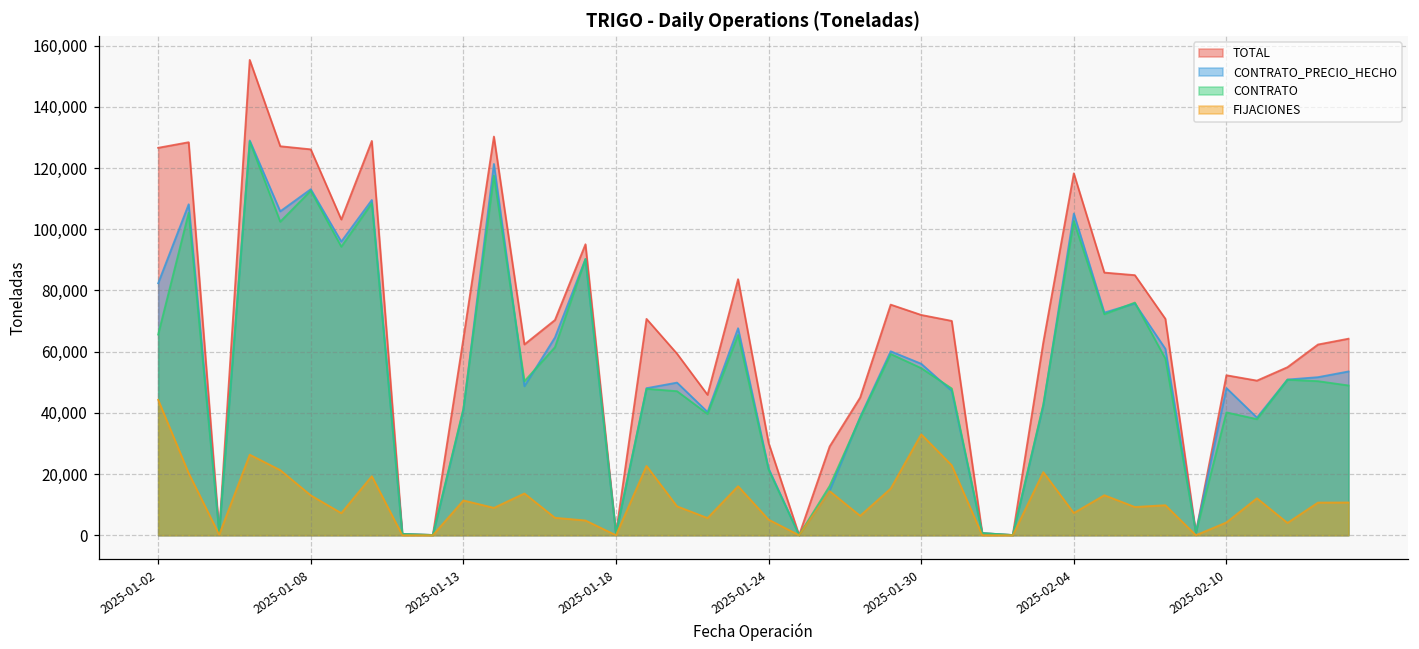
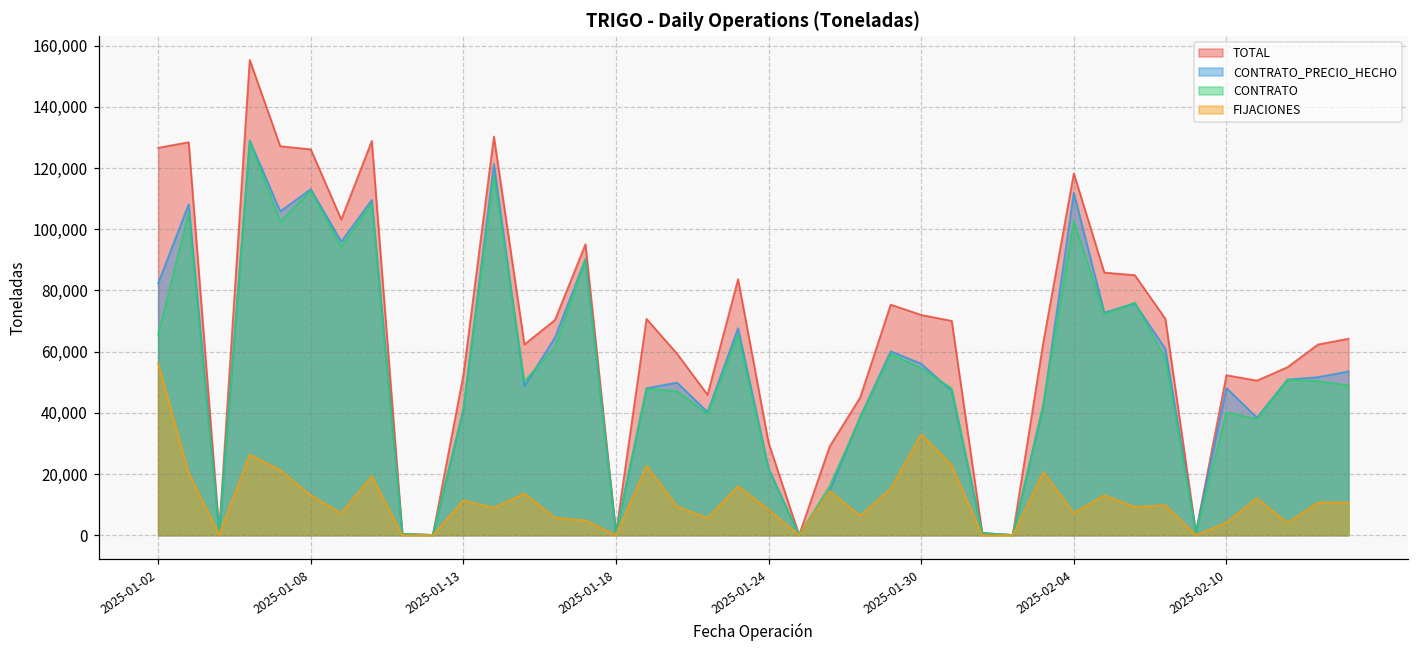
  {
    "TOTAL": {
      "2025-01-02": "127,000",
      "2025-01-08": "126,000",
-     "2025-01-13": "64,000",
+     "2025-01-13": "52,000",
      "2025-01-24": "30,000",
      "2025-01-30": "72,000",
      "2025-02-04": "118,000",
      "2025-02-10": "52,000"
    },
    "CONTRATO_PRECIO_HECHO": {
      "2025-01-02": "82,000",
      "2025-01-30": "56,000",
-     "2025-02-04": "105,000",
+     "2025-02-04": "112,000",
      "2025-02-10": "48,000"
    },
    "CONTRATO": {
      "2025-01-02": "66,000",
      "2025-01-30": "55,000",
      "2025-02-04": "103,000",
      "2025-02-10": "40,000"
    },
    "FIJACIONES": {
-     "2025-01-02": "44,000",
+     "2025-01-02": "56,000",
      "2025-01-08": "13,000",
      "2025-01-13": "11,000",
-     "2025-01-24": "5,000",
+     "2025-01-24": "8,000",
      "2025-01-30": "33,000",
      "2025-02-04": "7,000",
      "2025-02-10": "4,000"
    }
  }
